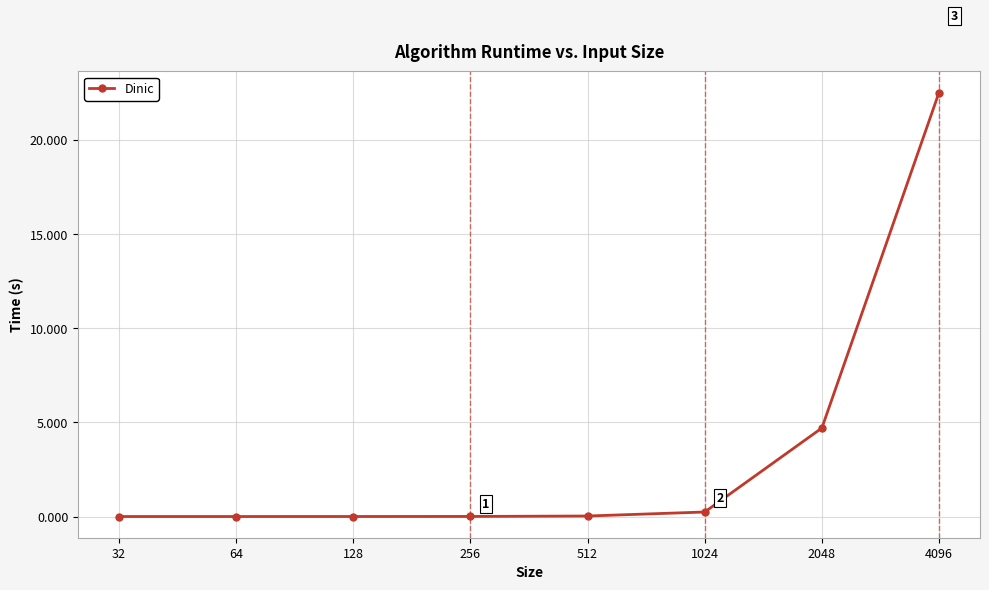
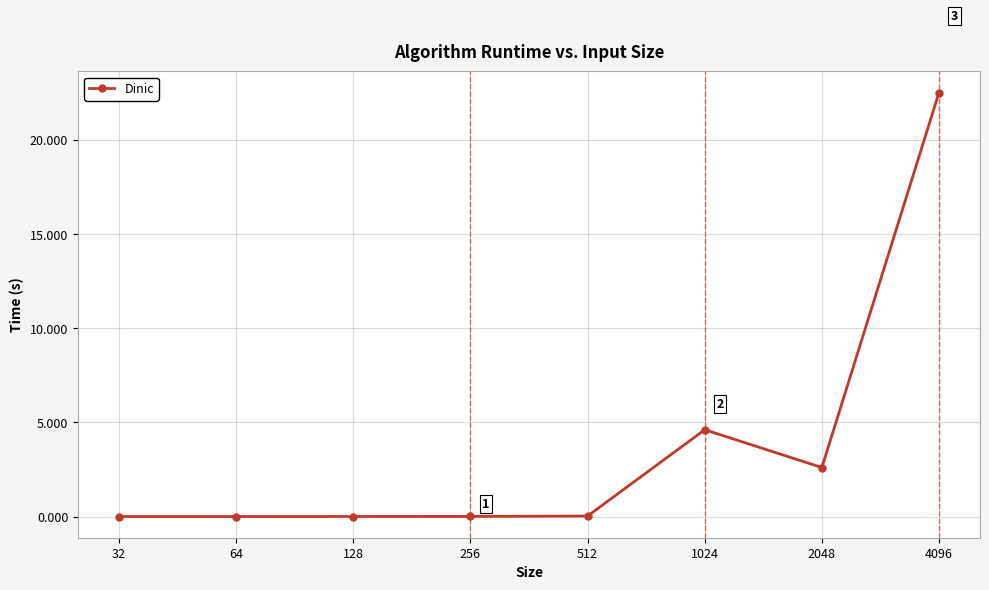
  {
    "32": 0.0,
    "64": 0.0,
    "128": 0.0,
    "512": 0.0,
-   "1024": 0.2,
-   "2048": 4.7,
+   "1024": 4.6,
+   "2048": 2.6,
    "4096": 22.5
  }
